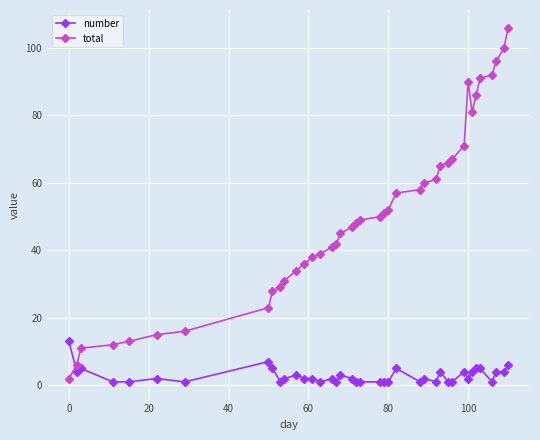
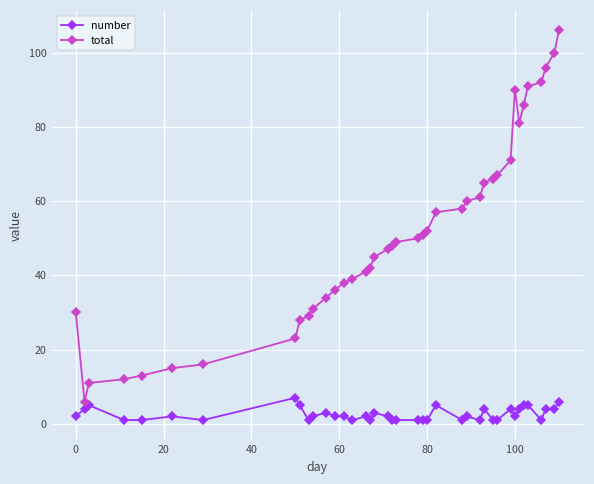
  {
    "number": {
-     "0": 13,
+     "0": 2,
      "80": 1,
      "100": 2
    },
    "total": {
-     "0": 2,
+     "0": 30,
      "80": 52,
      "100": 90
    }
  }
